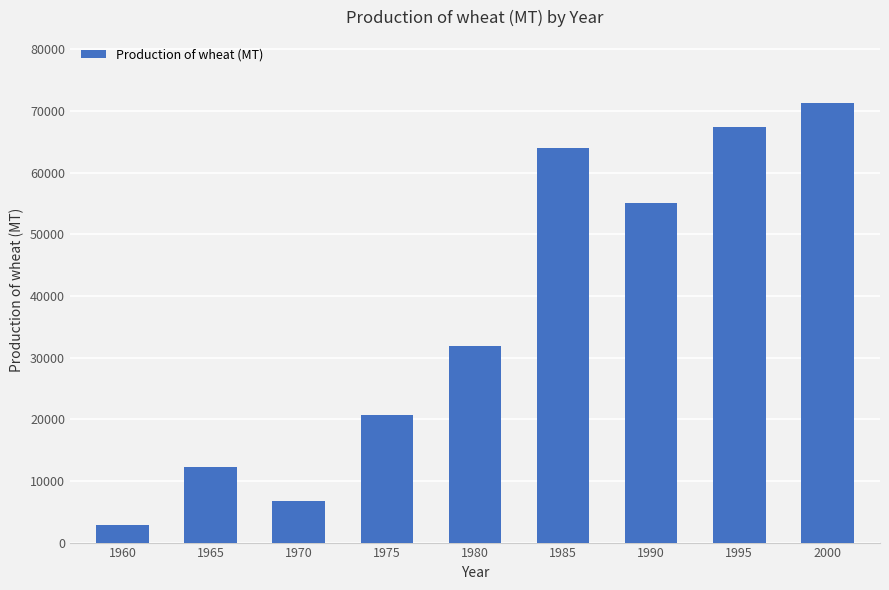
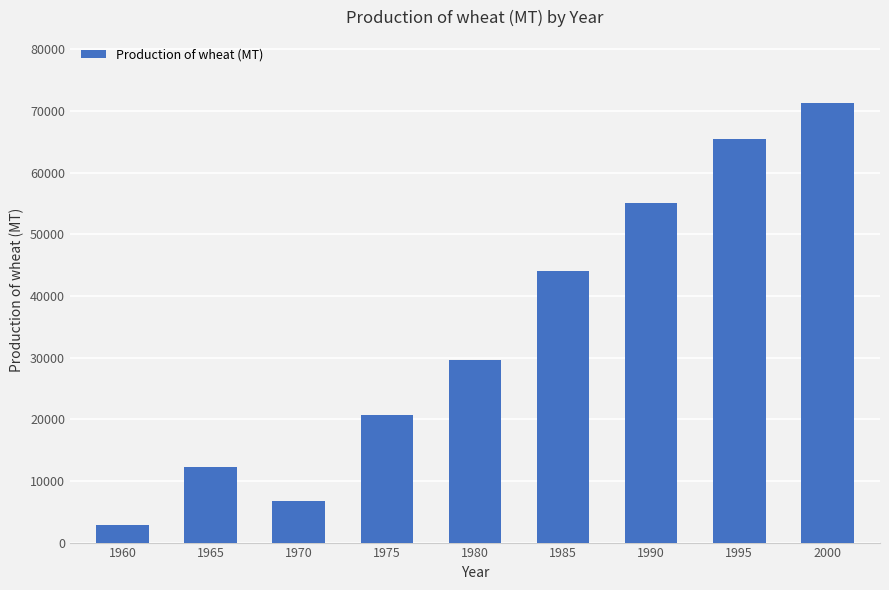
  {
    "1960": 3000,
    "1965": 12000,
    "1970": 7000,
    "1975": 21000,
-   "1980": 32000,
-   "1985": 64000,
+   "1980": 30000,
+   "1985": 44000,
    "1990": 55000,
-   "1995": 67000,
+   "1995": 65000,
    "2000": 71000
  }
